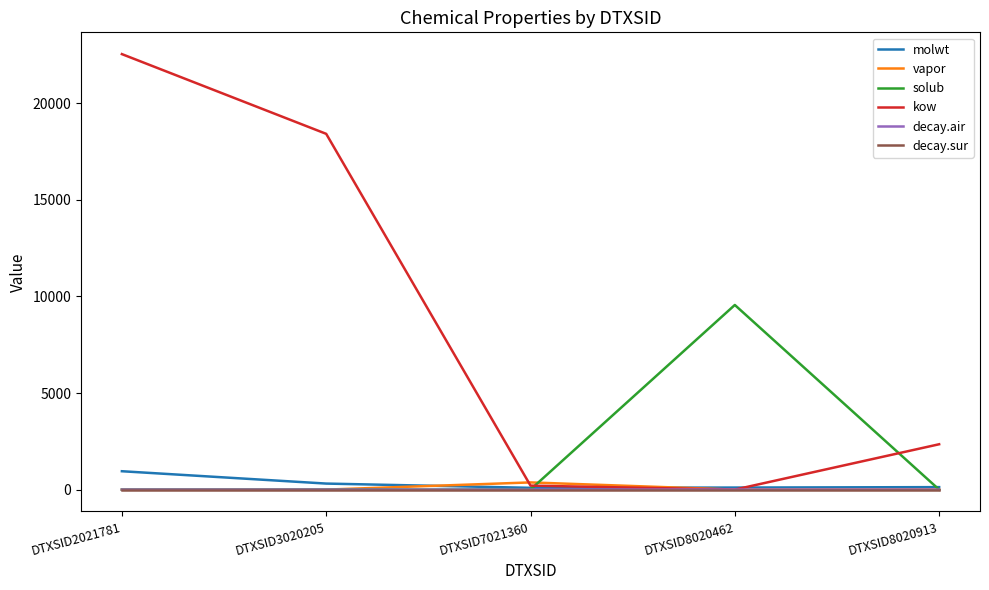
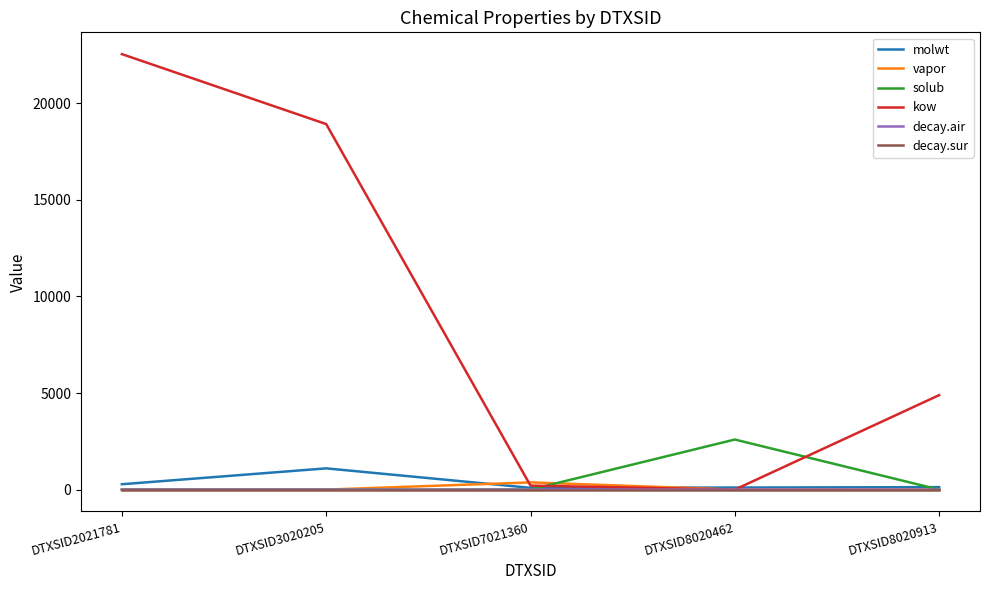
  {
    "molwt": {
-     "DTXSID2021781": 1000,
-     "DTXSID3020205": 300
+     "DTXSID2021781": 300,
+     "DTXSID3020205": 1100
    },
    "vapor": {
      "DTXSID7021360": 400
    },
    "solub": {
-     "DTXSID8020462": 9600
+     "DTXSID8020462": 2600
    },
    "kow": {
      "DTXSID2021781": 22500,
-     "DTXSID3020205": 18400,
-     "DTXSID8020913": 2300
+     "DTXSID3020205": 18900,
+     "DTXSID8020913": 4900
    }
  }
